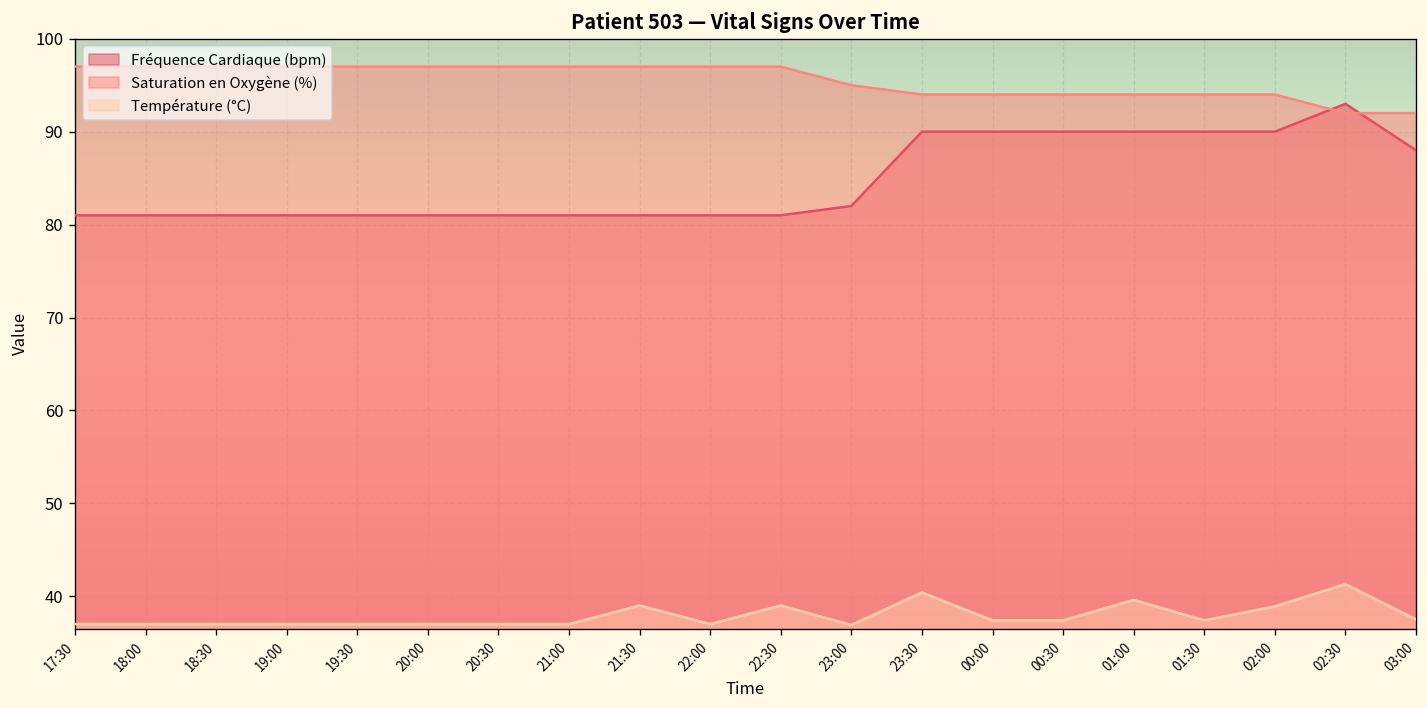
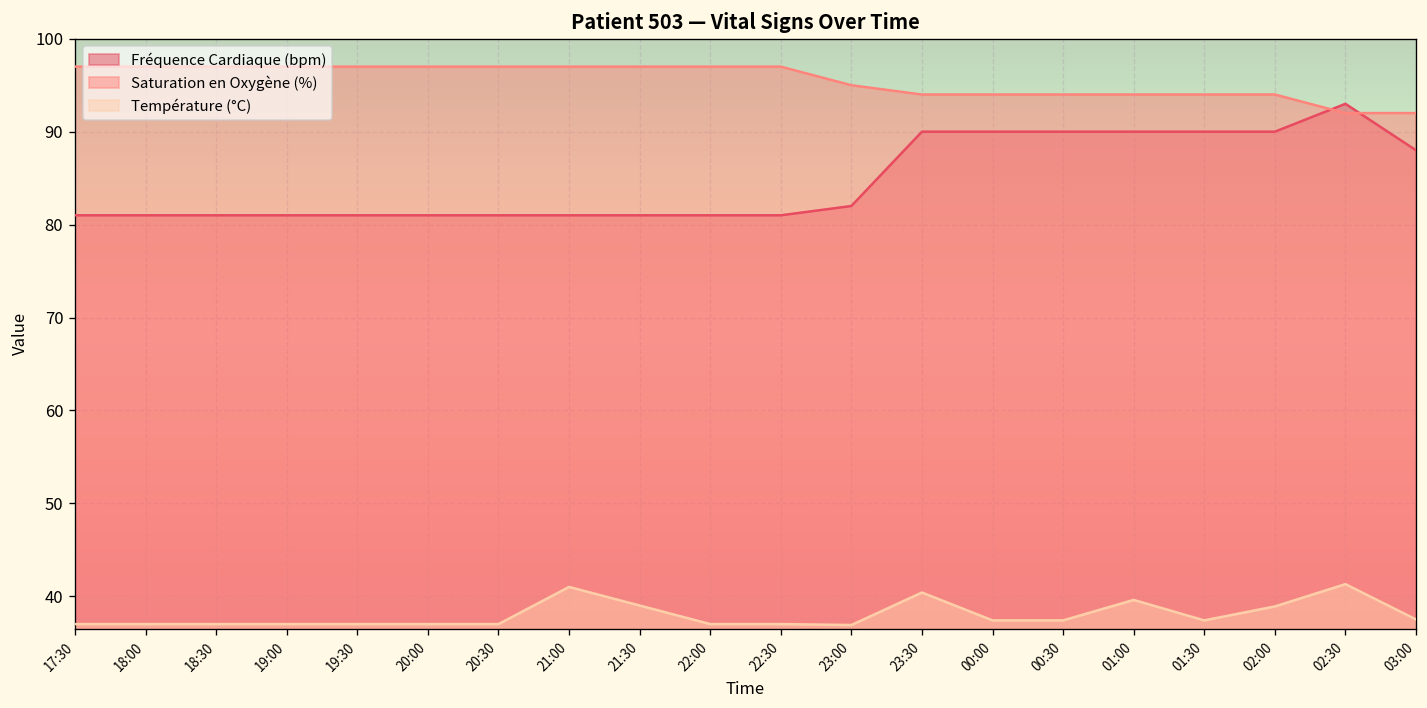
  {
    "Température (°C)": {
      "17:30": 37,
      "18:00": 37,
      "18:30": 37,
      "19:00": 37,
      "19:30": 37,
      "20:00": 37,
      "20:30": 37,
-     "21:00": 37,
+     "21:00": 41,
      "21:30": 39,
      "22:00": 37,
-     "22:30": 39,
+     "22:30": 37,
      "23:00": 37,
      "23:30": 40,
      "00:00": 37,
      "00:30": 37,
      "01:00": 40,
      "01:30": 37,
      "02:00": 39,
      "02:30": 41,
      "03:00": 38
    }
  }
